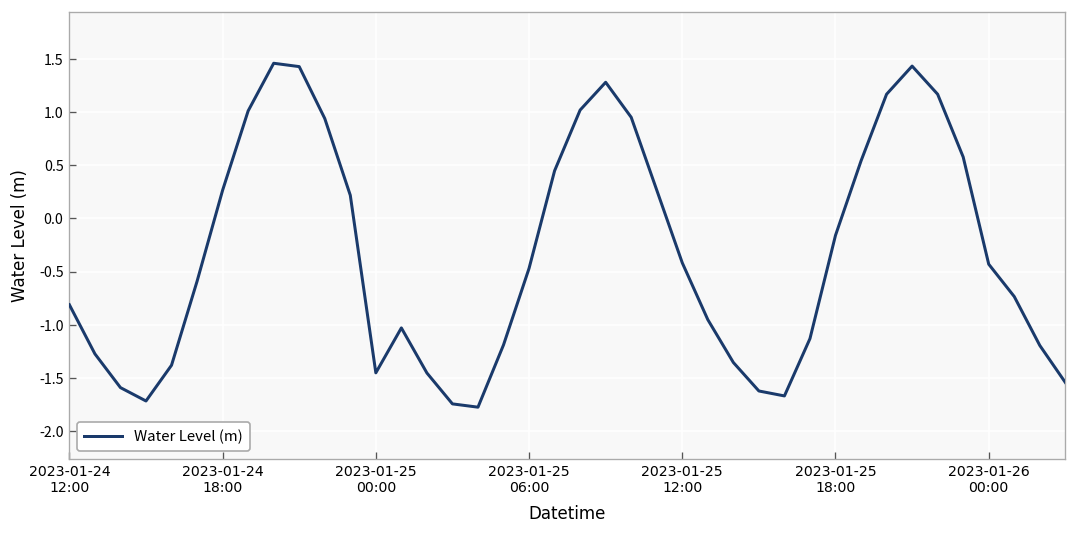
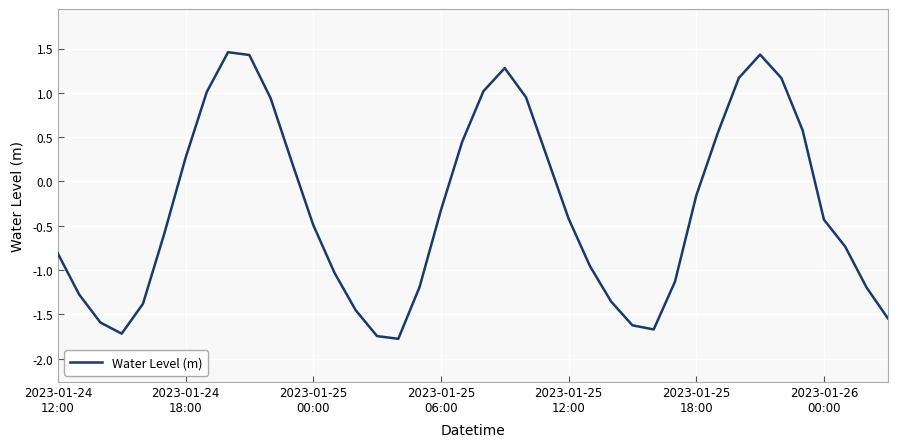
  {
    "2023-01-24 12:00": -0.8,
    "2023-01-24 18:00": 0.3,
-   "2023-01-25 00:00": -1.5,
-   "2023-01-25 06:00": -0.5,
+   "2023-01-25 00:00": -0.5,
+   "2023-01-25 06:00": -0.3,
    "2023-01-25 12:00": -0.4,
    "2023-01-25 18:00": -0.2,
    "2023-01-26 00:00": -0.4
  }
